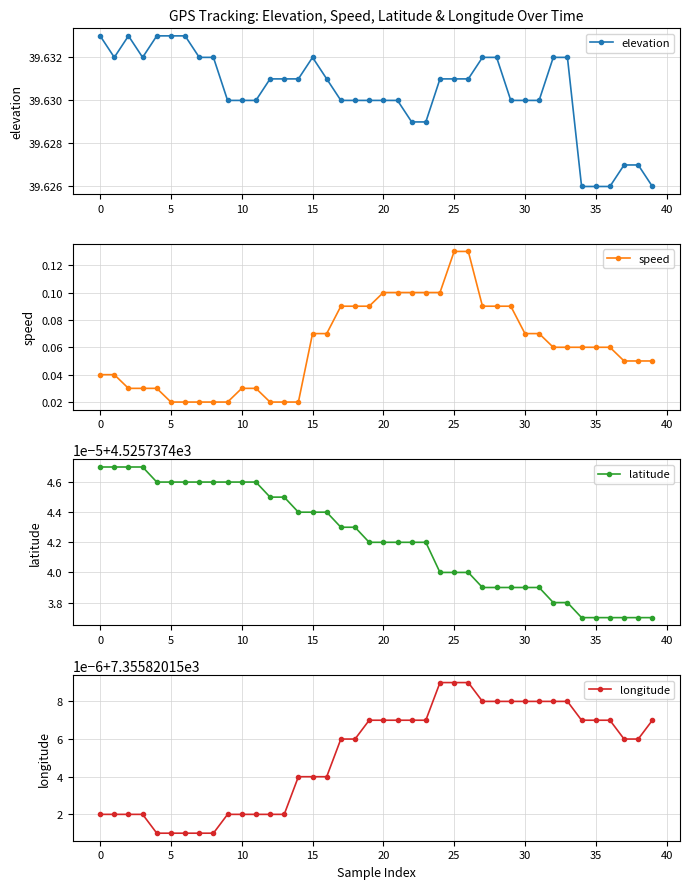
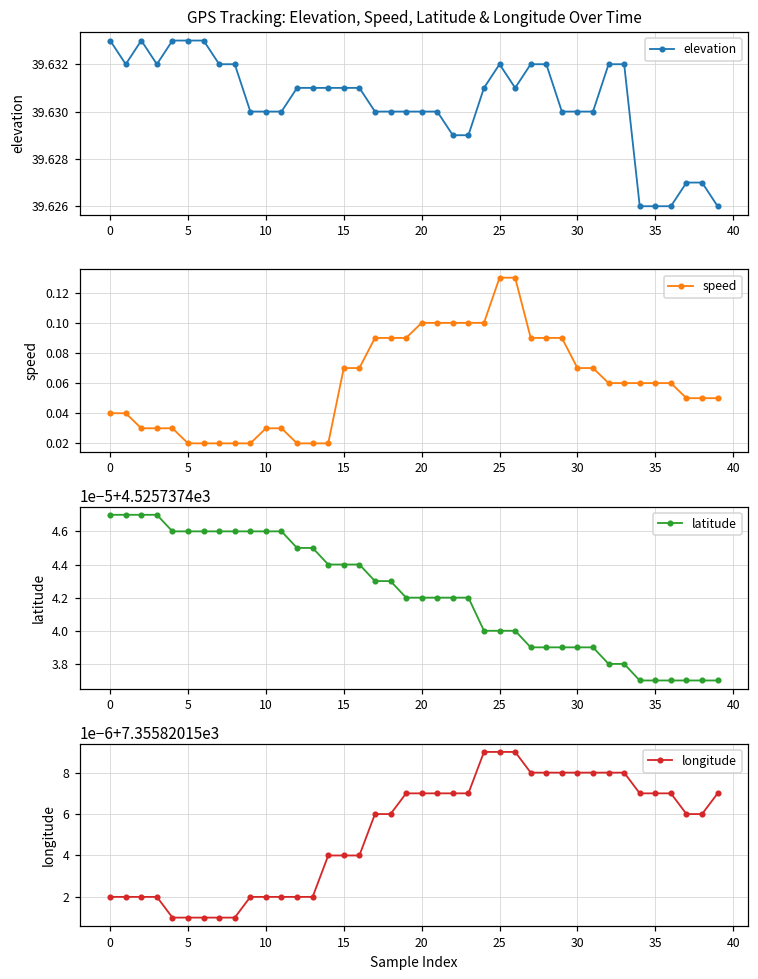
  {
    "GPS Tracking: Elevation, Speed, Latitude & Longitude Over Time": {
      "0": 39.633,
      "5": 39.633,
      "10": 39.630,
-     "15": 39.632,
+     "15": 39.631,
      "20": 39.630,
-     "25": 39.631,
+     "25": 39.632,
      "30": 39.630,
      "35": 39.626
    }
  }
